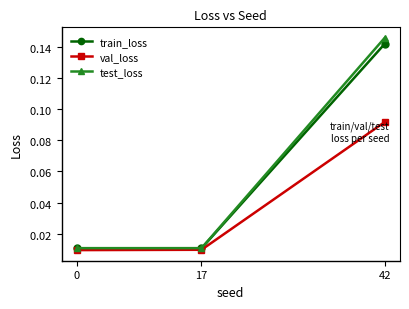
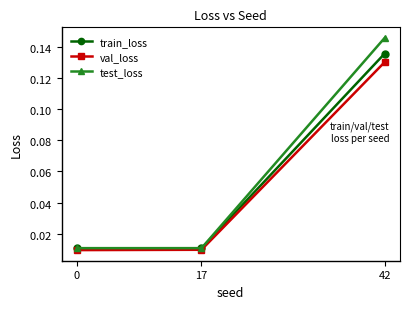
  {
    "train_loss": {
-     "42": 0.142
+     "42": 0.136
    },
    "val_loss": {
-     "42": 0.092
+     "42": 0.130
    },
    "test_loss": {
      "42": 0.146
    }
  }
